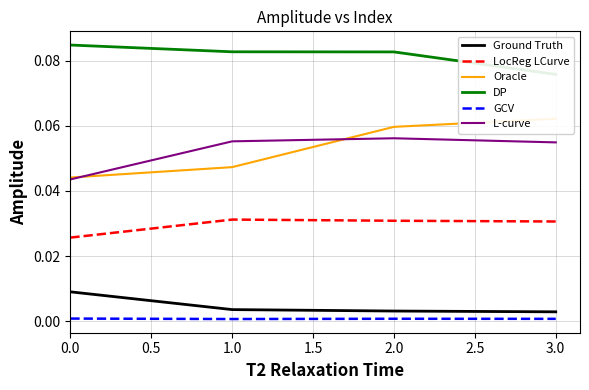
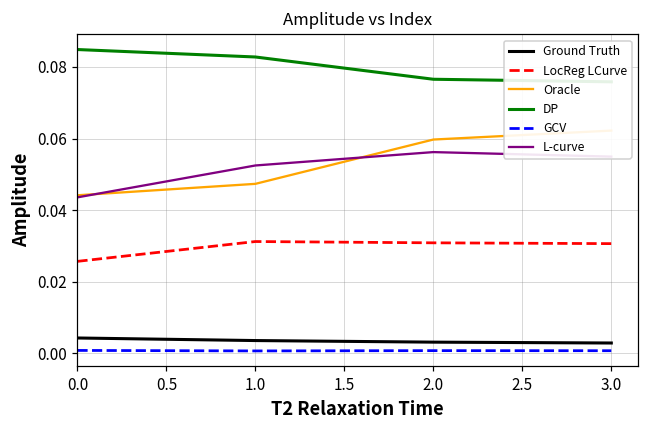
  {
    "Ground Truth": {
-     "0.0": 0.009,
+     "0.0": 0.004,
      "1.0": 0.004,
      "2.0": 0.003,
      "3.0": 0.003
    },
    "LocReg LCurve": {
      "0.0": 0.026,
      "1.0": 0.031,
      "2.0": 0.031,
      "3.0": 0.031
    },
    "Oracle": {
      "1.0": 0.047,
      "2.0": 0.060
    },
    "DP": {
      "0.0": 0.085,
      "1.0": 0.083,
-     "2.0": 0.083
+     "2.0": 0.077
    },
    "GCV": {
      "0.0": 0.001,
      "1.0": 0.001,
      "2.0": 0.001,
      "3.0": 0.001
    },
    "L-curve": {
-     "1.0": 0.055,
+     "1.0": 0.052,
      "2.0": 0.056,
      "3.0": 0.055
    }
  }
